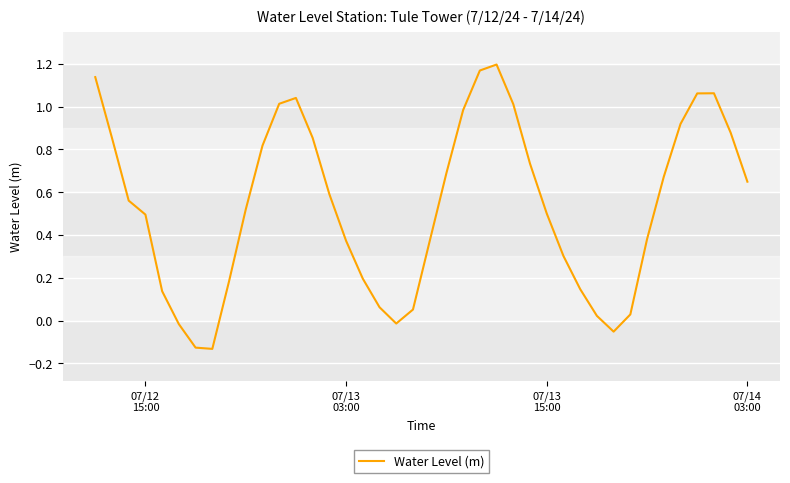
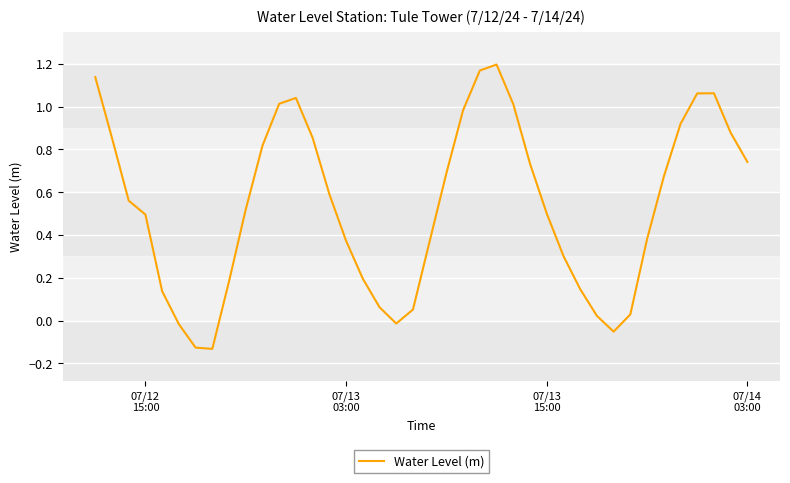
  {
    "07/12 15:00": 0.50,
    "07/13 03:00": 0.37,
    "07/13 15:00": 0.50,
-   "07/14 03:00": 0.65
+   "07/14 03:00": 0.74
  }
